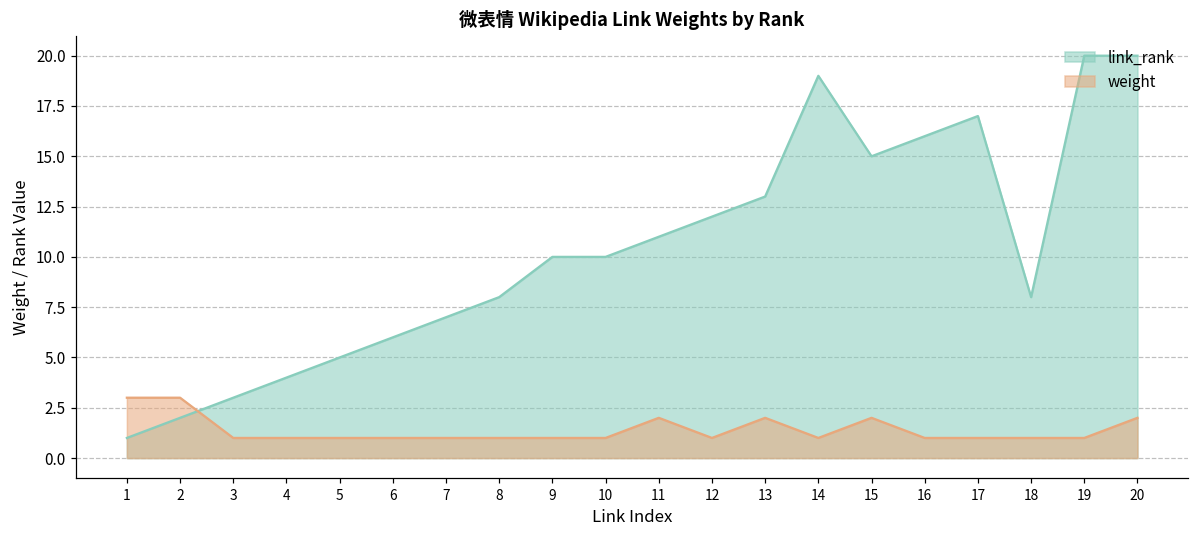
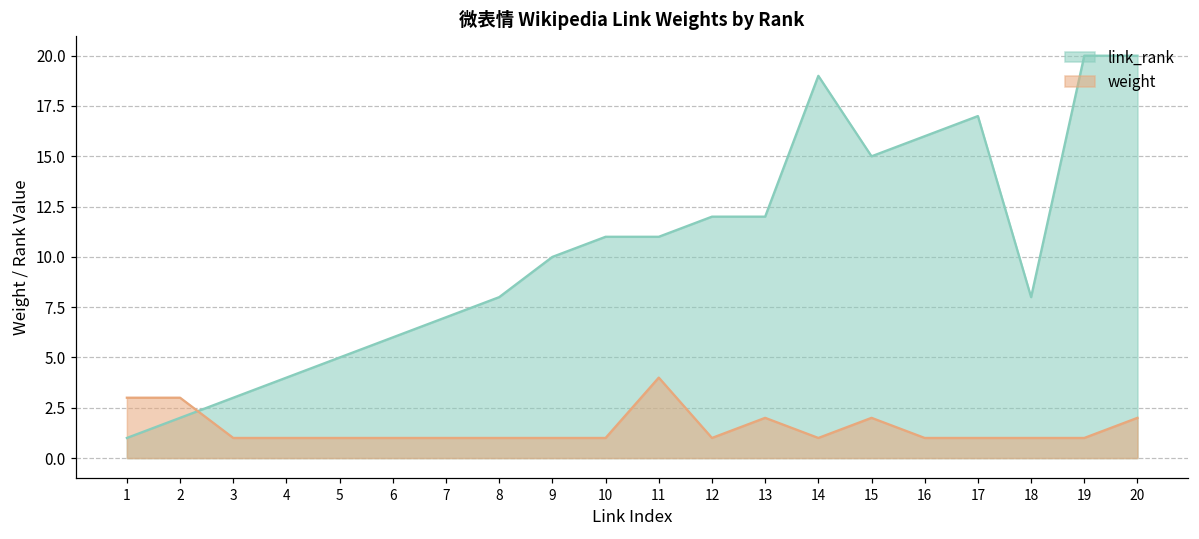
  {
    "link_rank": {
      "1": 1,
      "2": 2,
      "3": 3,
      "4": 4,
      "5": 5,
      "6": 6,
      "7": 7,
      "8": 8,
      "9": 10,
-     "10": 10,
+     "10": 11,
      "11": 11,
      "12": 12,
-     "13": 13,
+     "13": 12,
      "14": 19,
      "15": 15,
      "16": 16,
      "17": 17,
      "18": 8,
      "19": 20,
      "20": 20
    },
    "weight": {
      "1": 3,
      "2": 3,
      "3": 1,
      "4": 1,
      "5": 1,
      "6": 1,
      "7": 1,
      "8": 1,
      "9": 1,
      "10": 1,
-     "11": 2,
+     "11": 4,
      "12": 1,
      "13": 2,
      "14": 1,
      "15": 2,
      "16": 1,
      "17": 1,
      "18": 1,
      "19": 1,
      "20": 2
    }
  }
